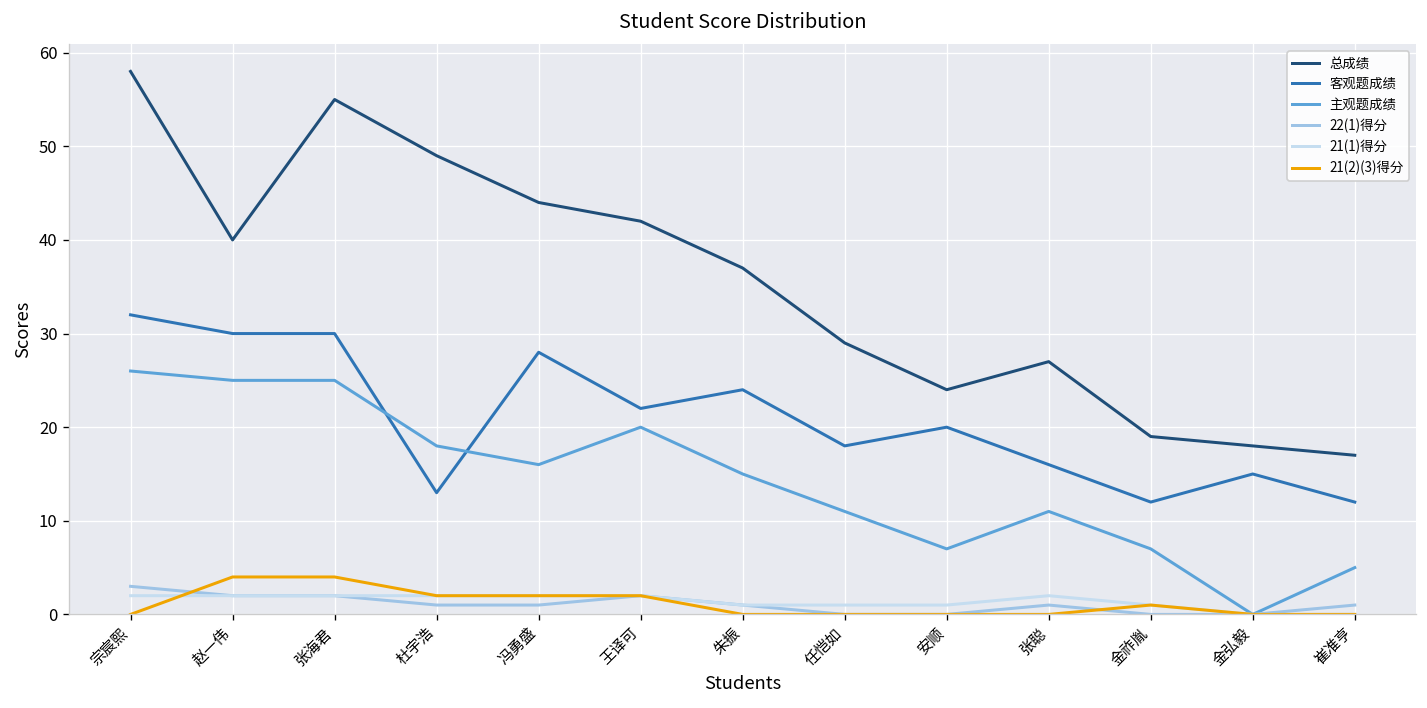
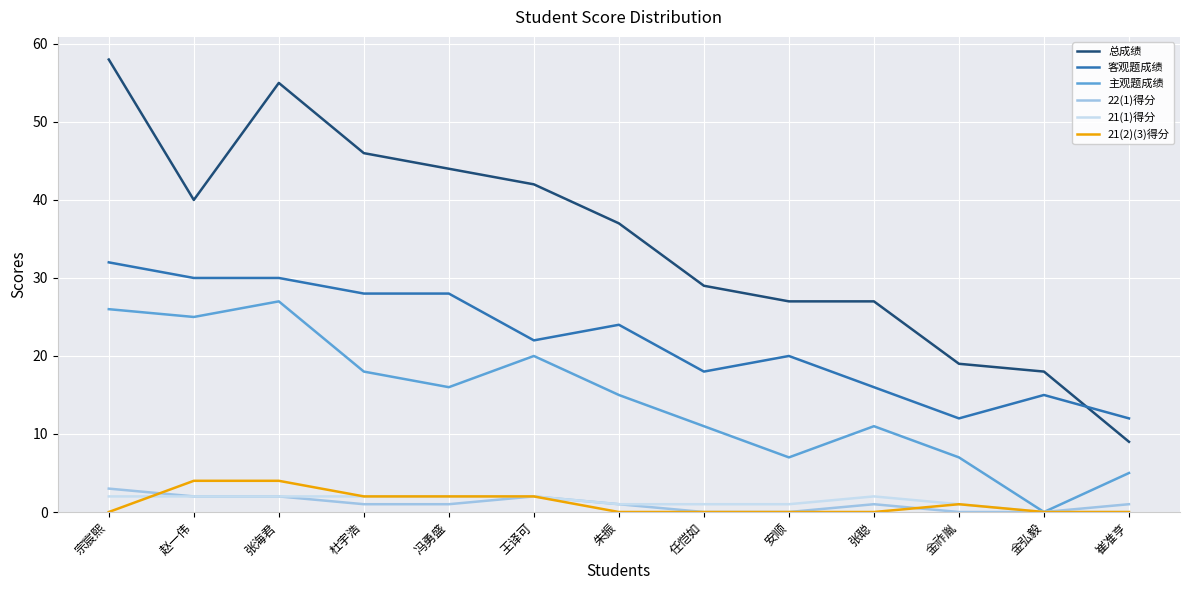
  {
    "总成绩": {
      "宗宸熙": 58,
      "赵一伟": 40,
      "张海君": 55,
-     "杜宇浩": 49,
+     "杜宇浩": 46,
      "冯勇盛": 44,
      "王译可": 42,
      "朱振": 37,
      "任恺如": 29,
-     "安顺": 24,
+     "安顺": 27,
      "张聪": 27,
      "金祚胤": 19,
      "金弘毅": 18,
-     "崔准亨": 17
+     "崔准亨": 9
    },
    "客观题成绩": {
      "宗宸熙": 32,
      "赵一伟": 30,
      "张海君": 30,
-     "杜宇浩": 13,
+     "杜宇浩": 28,
      "冯勇盛": 28,
      "王译可": 22,
      "朱振": 24,
      "任恺如": 18,
      "安顺": 20,
      "张聪": 16,
      "金祚胤": 12,
      "金弘毅": 15,
      "崔准亨": 12
    },
    "主观题成绩": {
      "宗宸熙": 26,
      "赵一伟": 25,
-     "张海君": 25,
+     "张海君": 27,
      "杜宇浩": 18,
      "冯勇盛": 16,
      "王译可": 20,
      "朱振": 15,
      "任恺如": 11,
      "安顺": 7,
      "张聪": 11,
      "金祚胤": 7,
      "崔准亨": 5
    },
    "21(2)(3)得分": {
      "宗宸熙": 0,
      "赵一伟": 4,
      "张海君": 4,
      "朱振": 0,
      "张聪": 0
    }
  }
